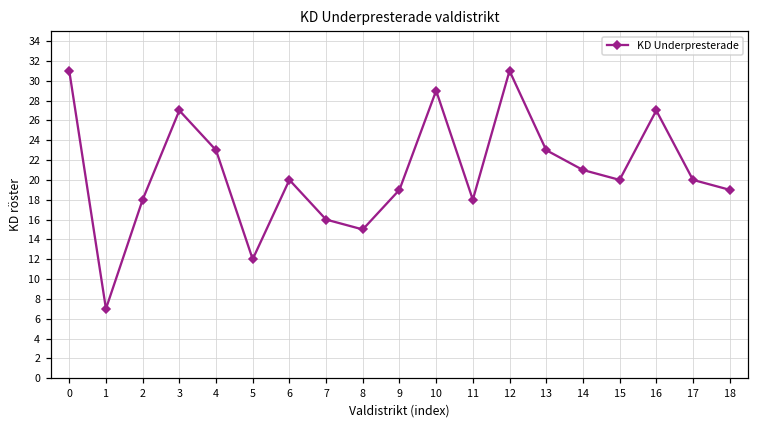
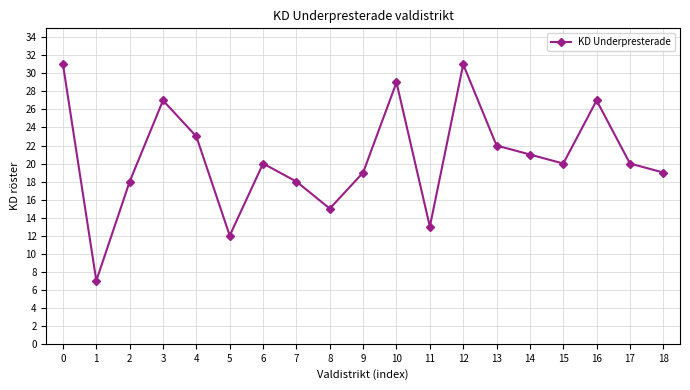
  {
    "0": 31,
    "1": 7,
    "2": 18,
    "3": 27,
    "4": 23,
    "5": 12,
    "6": 20,
-   "7": 16,
+   "7": 18,
    "8": 15,
    "9": 19,
    "10": 29,
-   "11": 18,
+   "11": 13,
    "12": 31,
-   "13": 23,
+   "13": 22,
    "14": 21,
    "15": 20,
    "16": 27,
    "17": 20,
    "18": 19
  }
